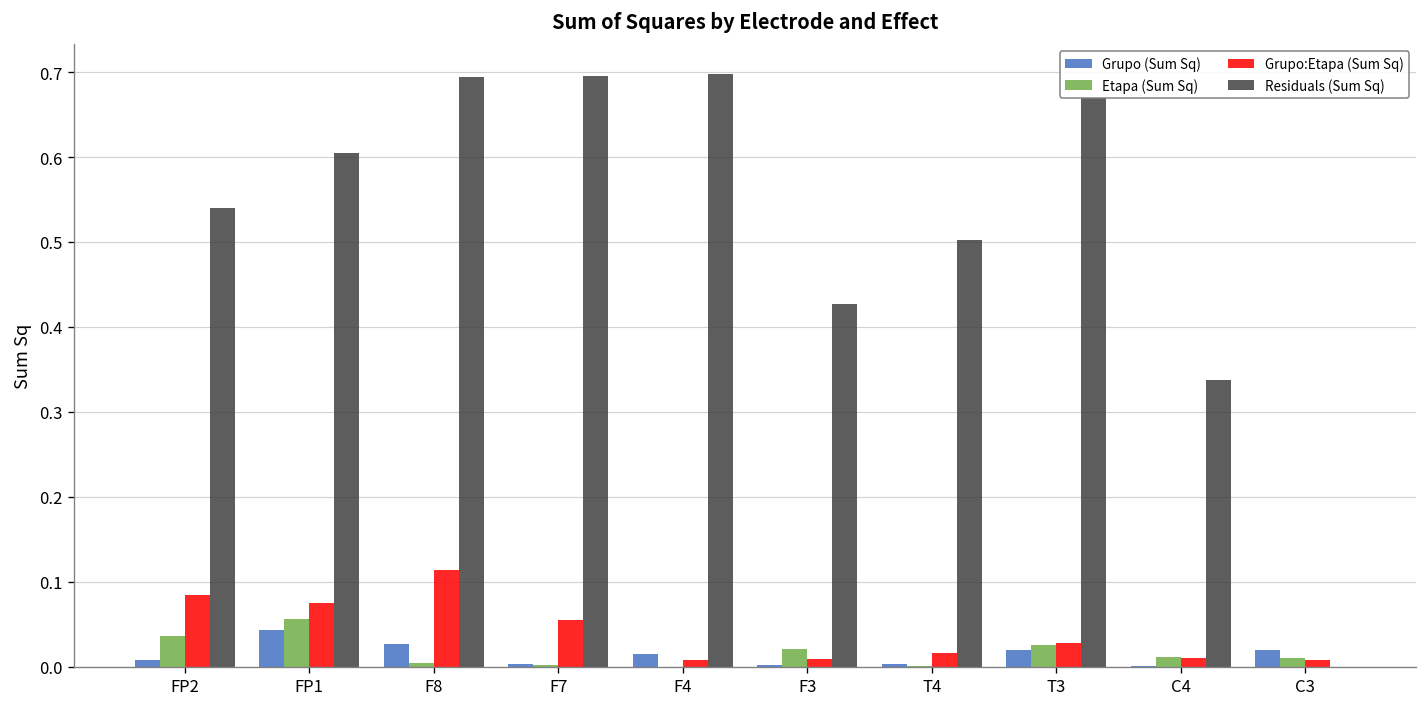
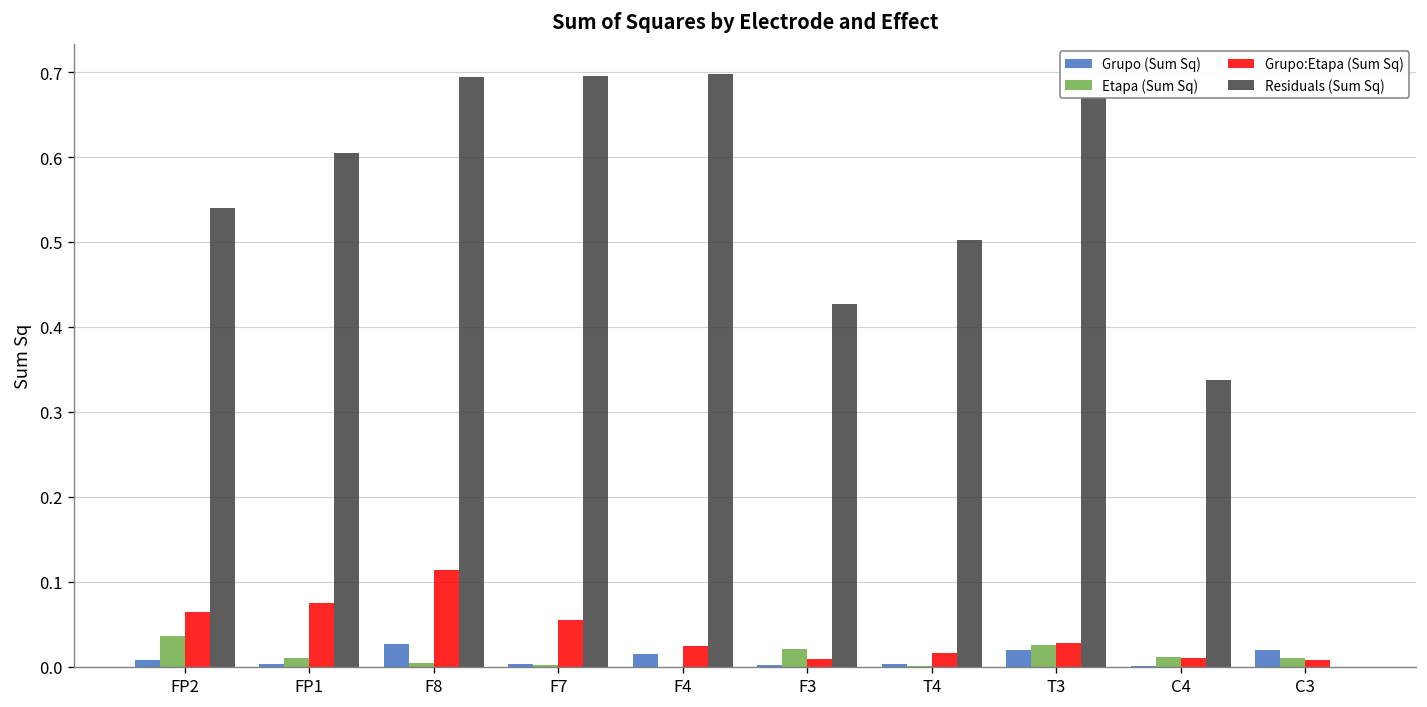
  {
    "Grupo (Sum Sq)": {
      "FP2": 0.01,
-     "FP1": 0.04,
+     "FP1": 0.00,
      "F8": 0.03,
      "F4": 0.01,
      "T3": 0.02,
      "C3": 0.02
    },
    "Etapa (Sum Sq)": {
      "FP2": 0.04,
-     "FP1": 0.06,
+     "FP1": 0.01,
      "F8": 0.00,
      "F3": 0.02,
      "T3": 0.03,
      "C4": 0.01,
      "C3": 0.01
    },
    "Grupo:Etapa (Sum Sq)": {
-     "FP2": 0.08,
+     "FP2": 0.06,
      "FP1": 0.07,
      "F8": 0.11,
      "F7": 0.05,
-     "F4": 0.01,
+     "F4": 0.02,
      "F3": 0.01,
      "T4": 0.02,
      "T3": 0.03,
      "C4": 0.01,
      "C3": 0.01
    },
    "Residuals (Sum Sq)": {
      "FP2": 0.54,
      "FP1": 0.60,
      "F8": 0.69,
      "F7": 0.70,
      "F4": 0.70,
      "F3": 0.43,
      "T4": 0.50,
      "T3": 0.67,
      "C4": 0.34,
      "C3": 0.00
    }
  }
